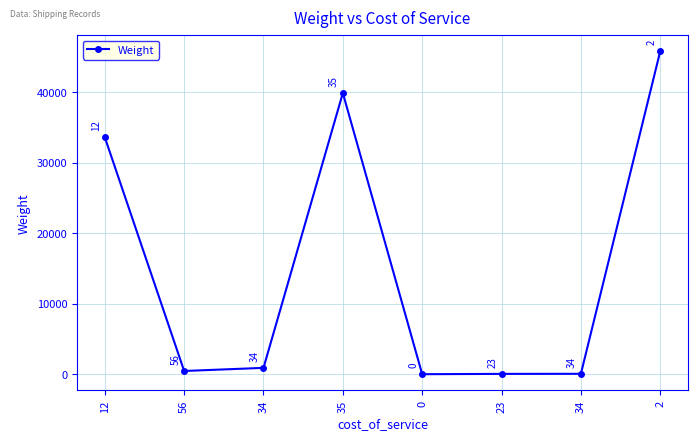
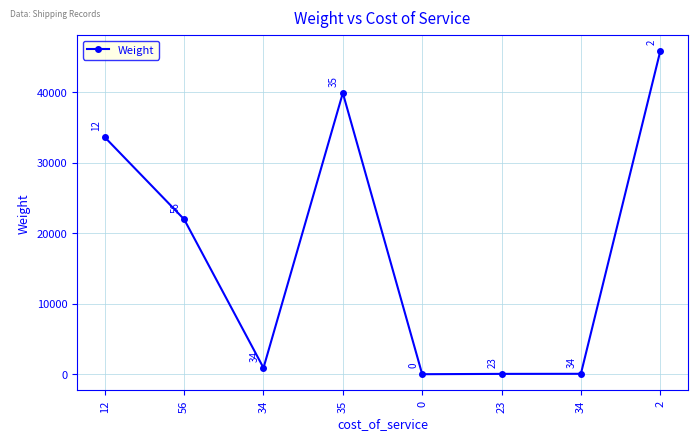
  {
-   "56": 0
+   "56": 22000
  }
